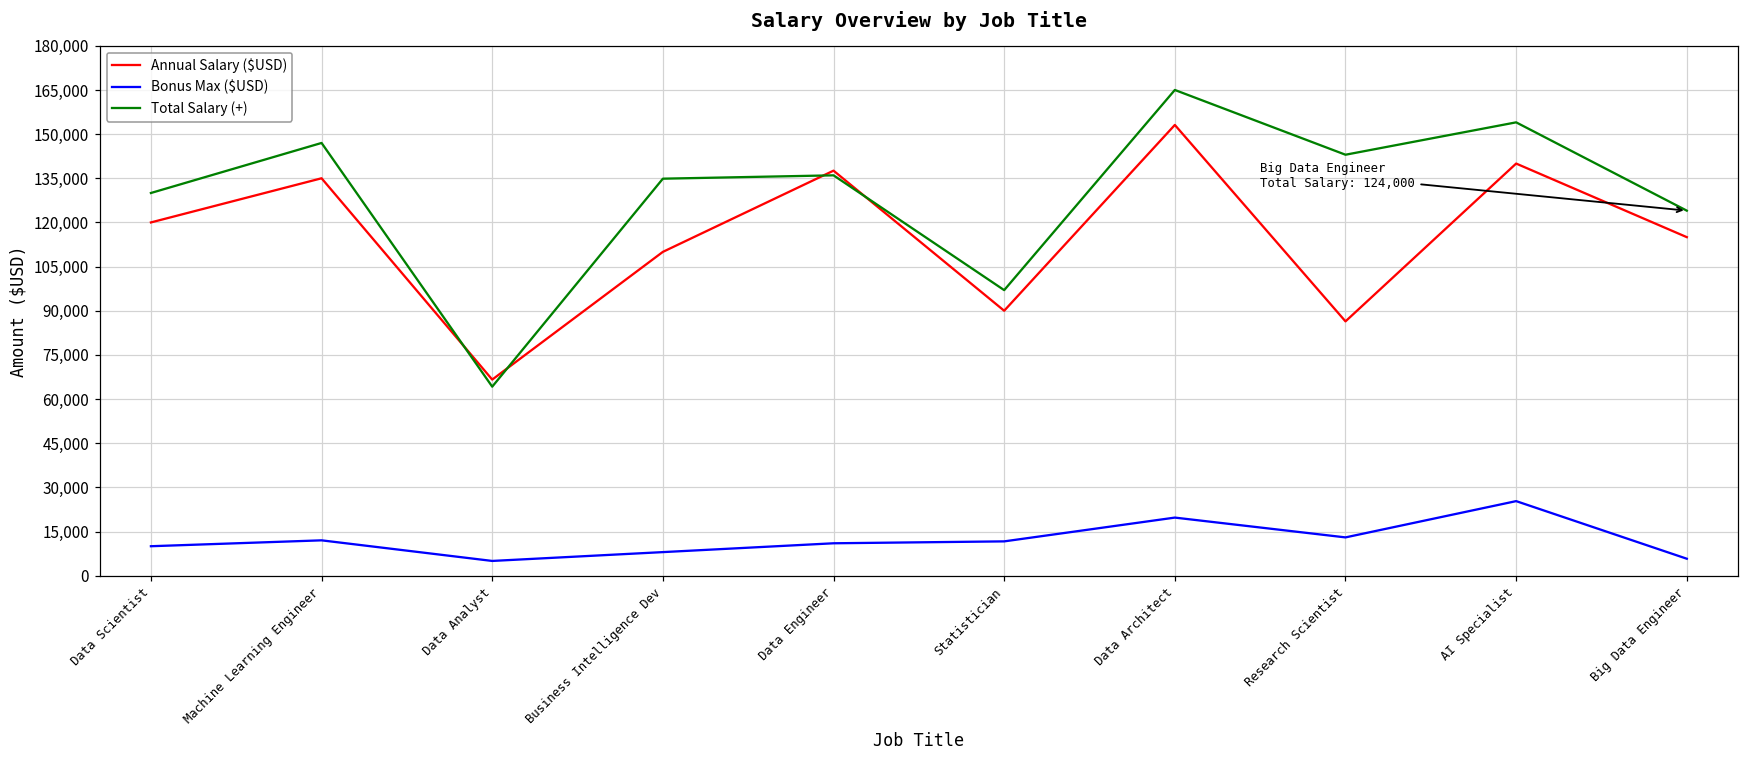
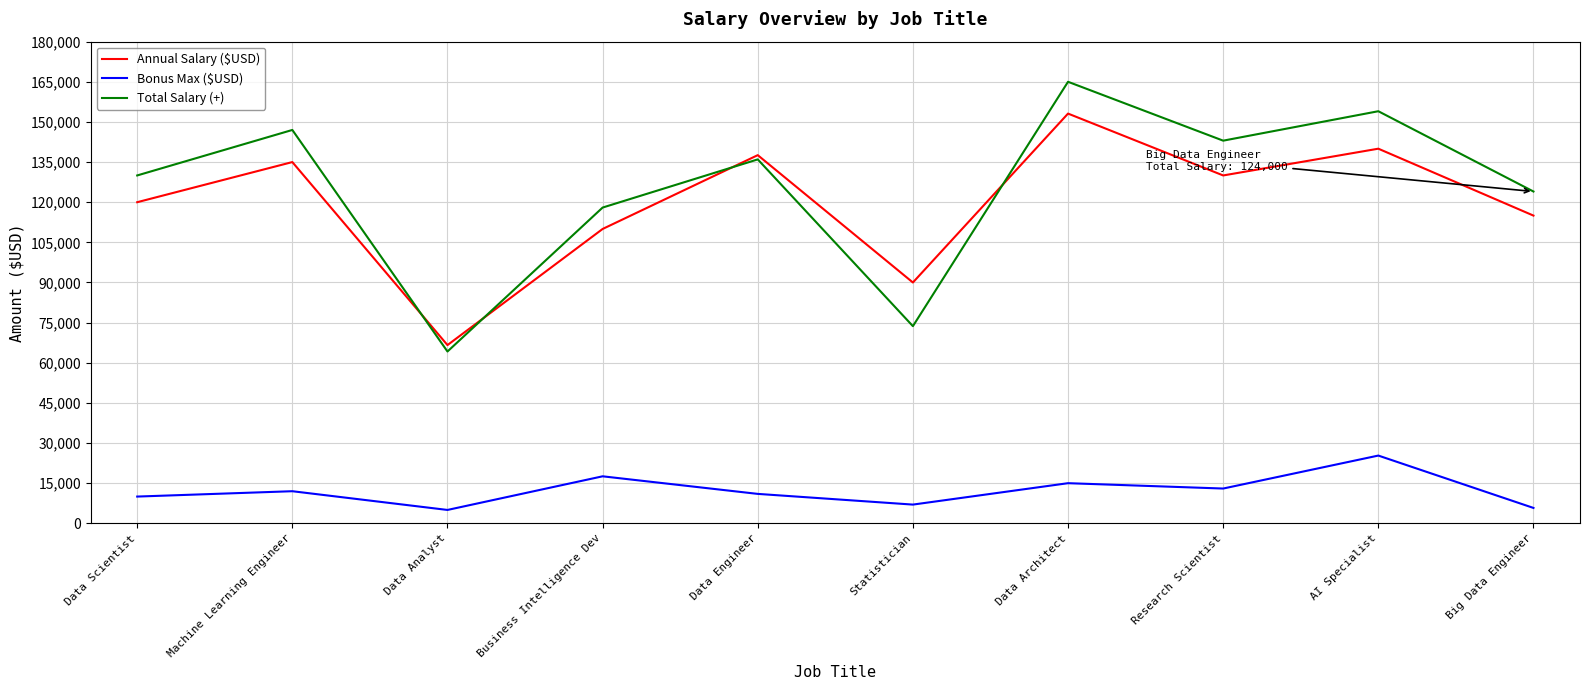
  {
    "Annual Salary ($USD)": {
      "Data Scientist": "120,000",
      "Machine Learning Engineer": "135,000",
      "Data Analyst": "67,000",
      "Business Intelligence Dev": "110,000",
      "Data Engineer": "138,000",
      "Statistician": "90,000",
      "Data Architect": "153,000",
-     "Research Scientist": "86,000",
+     "Research Scientist": "130,000",
      "AI Specialist": "140,000",
      "Big Data Engineer": "115,000"
    },
    "Bonus Max ($USD)": {
      "Data Scientist": "10,000",
      "Machine Learning Engineer": "12,000",
      "Data Analyst": "5,000",
-     "Business Intelligence Dev": "8,000",
+     "Business Intelligence Dev": "18,000",
      "Data Engineer": "11,000",
-     "Statistician": "12,000",
-     "Data Architect": "20,000",
+     "Statistician": "7,000",
+     "Data Architect": "15,000",
      "Research Scientist": "13,000",
      "AI Specialist": "25,000",
      "Big Data Engineer": "6,000"
    },
    "Total Salary (+)": {
      "Data Scientist": "130,000",
      "Machine Learning Engineer": "147,000",
      "Data Analyst": "64,000",
-     "Business Intelligence Dev": "135,000",
+     "Business Intelligence Dev": "118,000",
      "Data Engineer": "136,000",
-     "Statistician": "97,000",
+     "Statistician": "74,000",
      "Data Architect": "165,000",
      "Research Scientist": "143,000",
      "AI Specialist": "154,000",
      "Big Data Engineer": "124,000"
    }
  }
